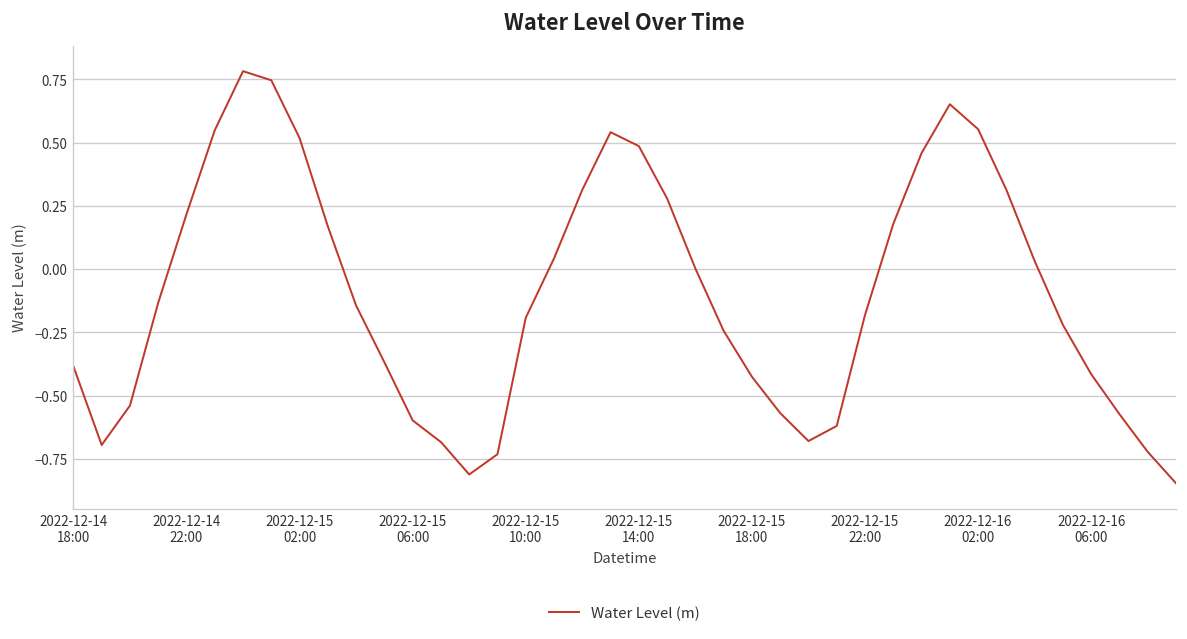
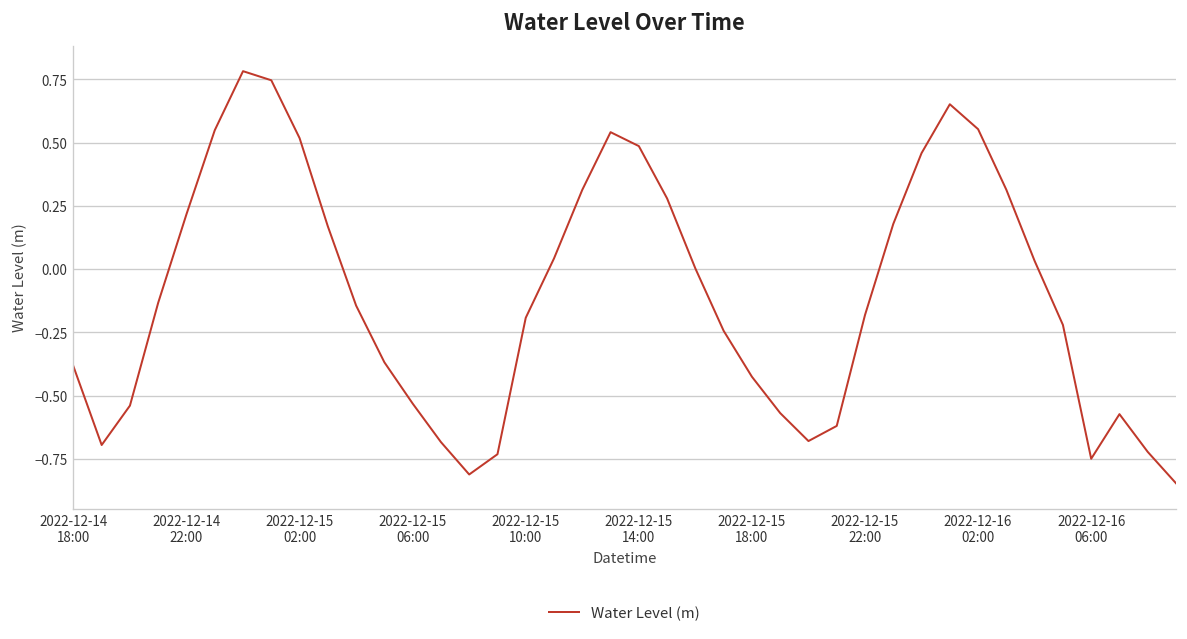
  {
    "2022-12-14 18:00": -0.38,
    "2022-12-14 22:00": 0.22,
    "2022-12-15 02:00": 0.52,
-   "2022-12-15 06:00": -0.60,
+   "2022-12-15 06:00": -0.53,
    "2022-12-15 10:00": -0.19,
    "2022-12-15 14:00": 0.49,
    "2022-12-15 18:00": -0.42,
    "2022-12-15 22:00": -0.18,
    "2022-12-16 02:00": 0.55,
-   "2022-12-16 06:00": -0.41
+   "2022-12-16 06:00": -0.75
  }
